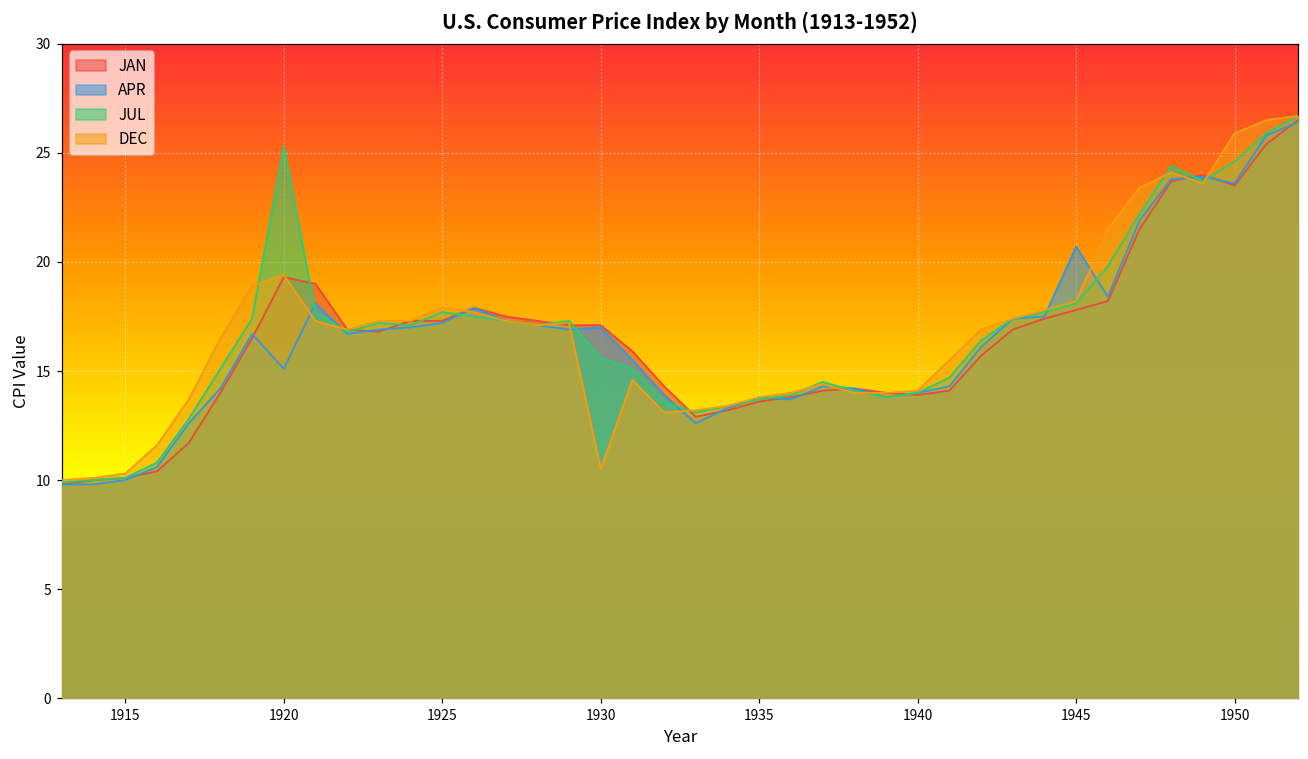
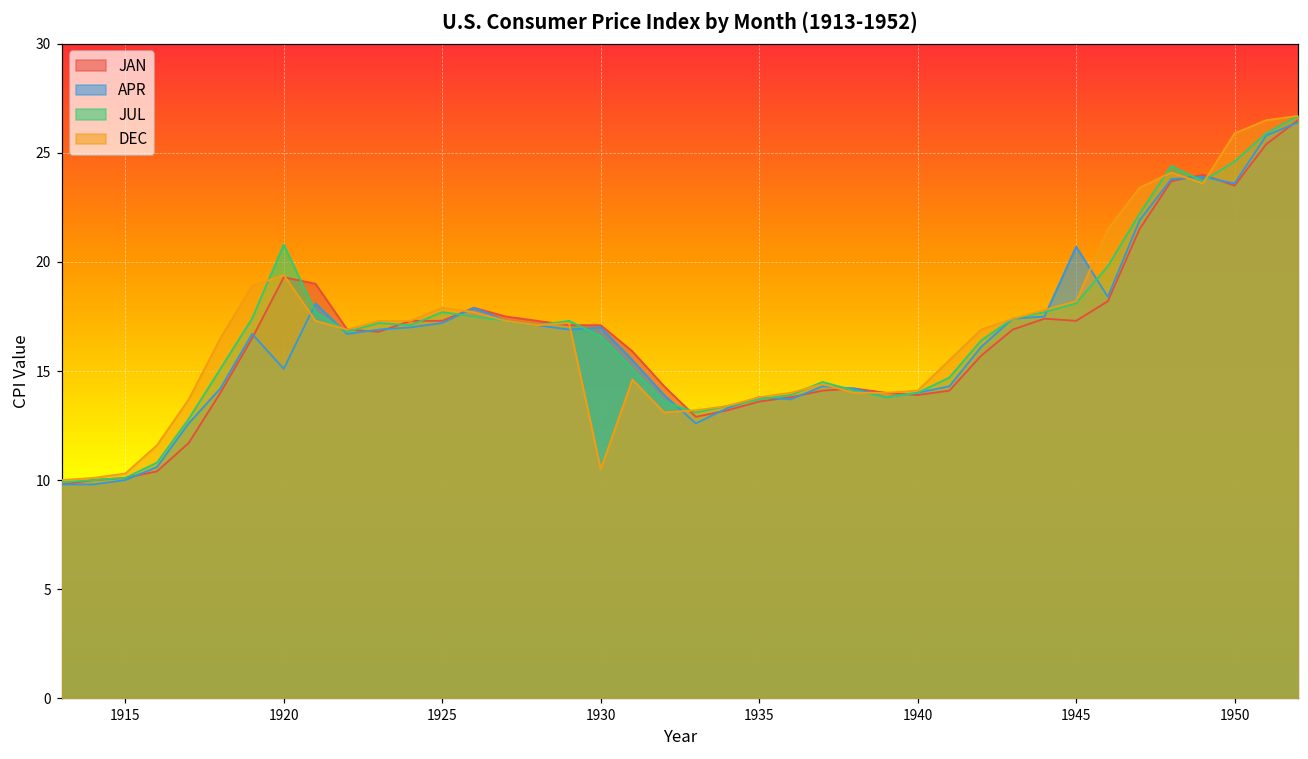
  {
    "JAN": {
-     "1945": 17.8
+     "1945": 17.3
    },
    "APR": {
      "1920": 15.1,
      "1945": 20.7
    },
    "JUL": {
-     "1920": 25.3,
+     "1920": 20.8,
      "1925": 17.7,
-     "1930": 15.6,
+     "1930": 16.6,
      "1950": 24.6
    },
    "DEC": {
      "1915": 10.3,
      "1925": 17.9,
      "1930": 10.5,
      "1950": 25.9
    }
  }
